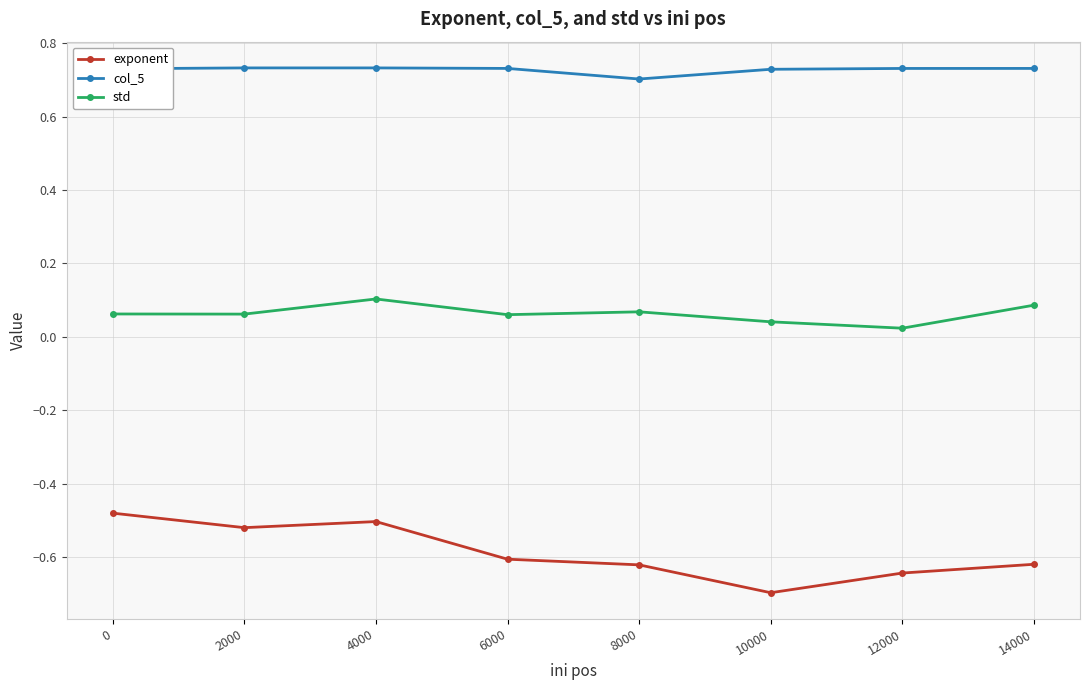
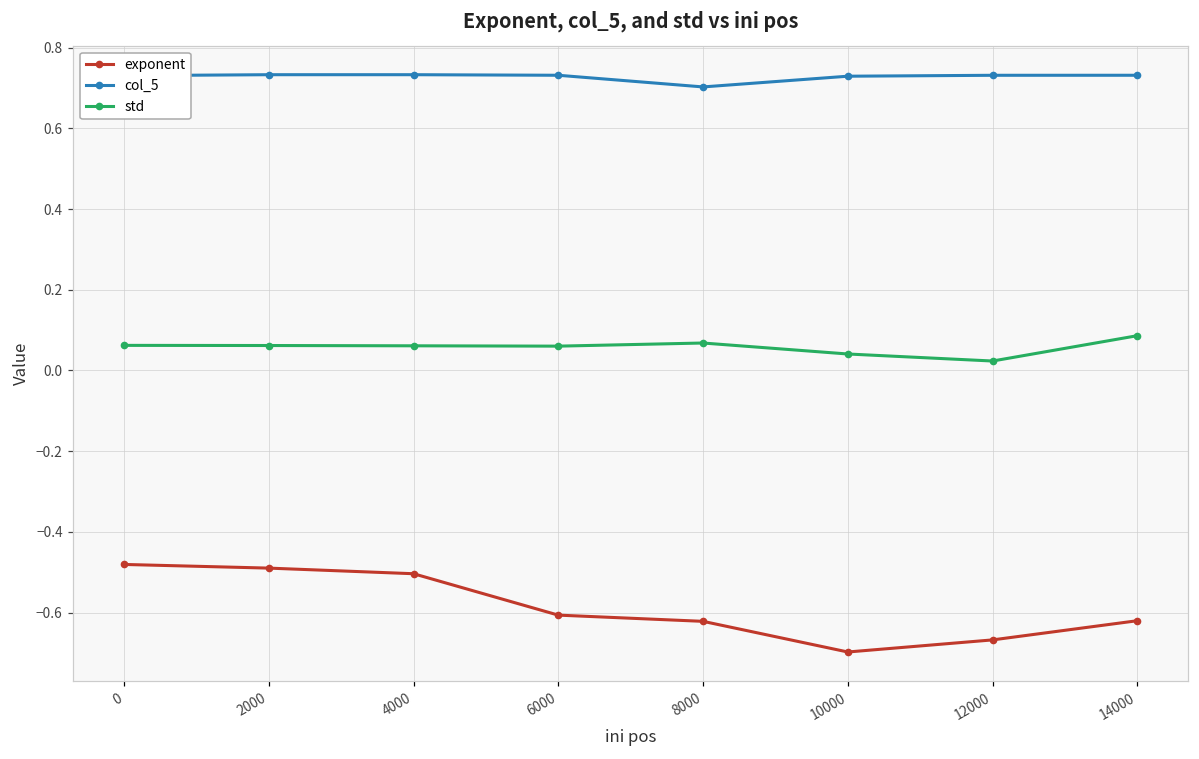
  {
    "exponent": {
      "0": -0.48,
-     "2000": -0.52,
+     "2000": -0.49,
      "4000": -0.50,
      "6000": -0.61,
      "8000": -0.62,
      "10000": -0.70,
-     "12000": -0.64,
+     "12000": -0.67,
      "14000": -0.62
    },
    "col_5": {
      "2000": 0.73,
      "4000": 0.73,
      "6000": 0.73,
      "8000": 0.70,
      "10000": 0.73,
      "12000": 0.73,
      "14000": 0.73
    },
    "std": {
      "0": 0.06,
      "2000": 0.06,
-     "4000": 0.10,
+     "4000": 0.06,
      "6000": 0.06,
      "8000": 0.07,
      "10000": 0.04,
      "12000": 0.02,
      "14000": 0.09
    }
  }
